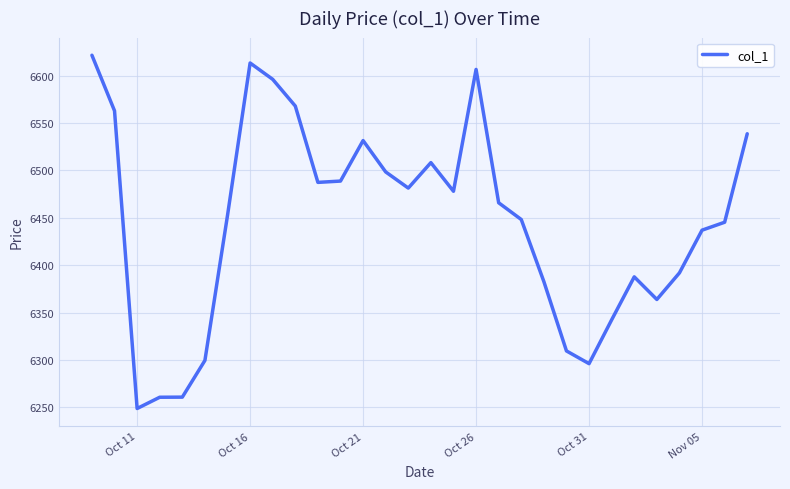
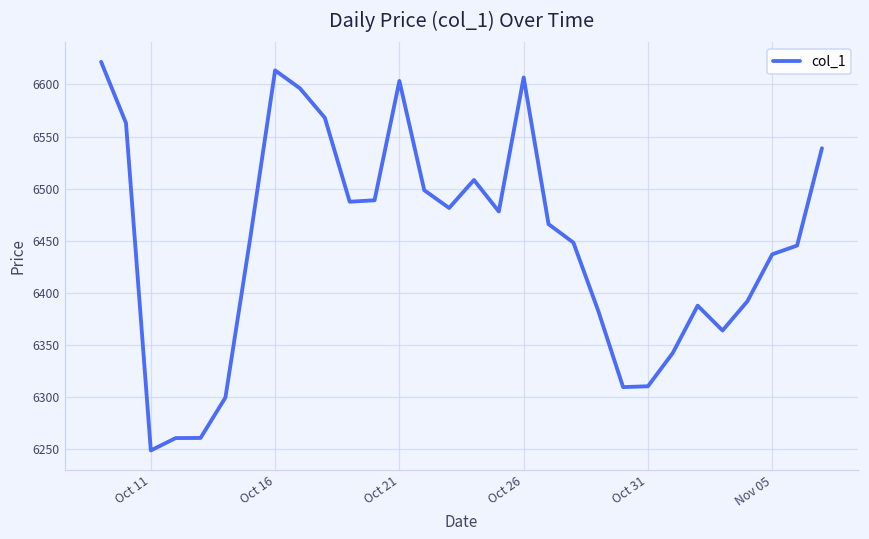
  {
    "Oct 11": 6250,
    "Oct 16": 6610,
-   "Oct 21": 6530,
+   "Oct 21": 6600,
    "Oct 26": 6610,
-   "Oct 31": 6300,
+   "Oct 31": 6310,
    "Nov 05": 6440
  }
